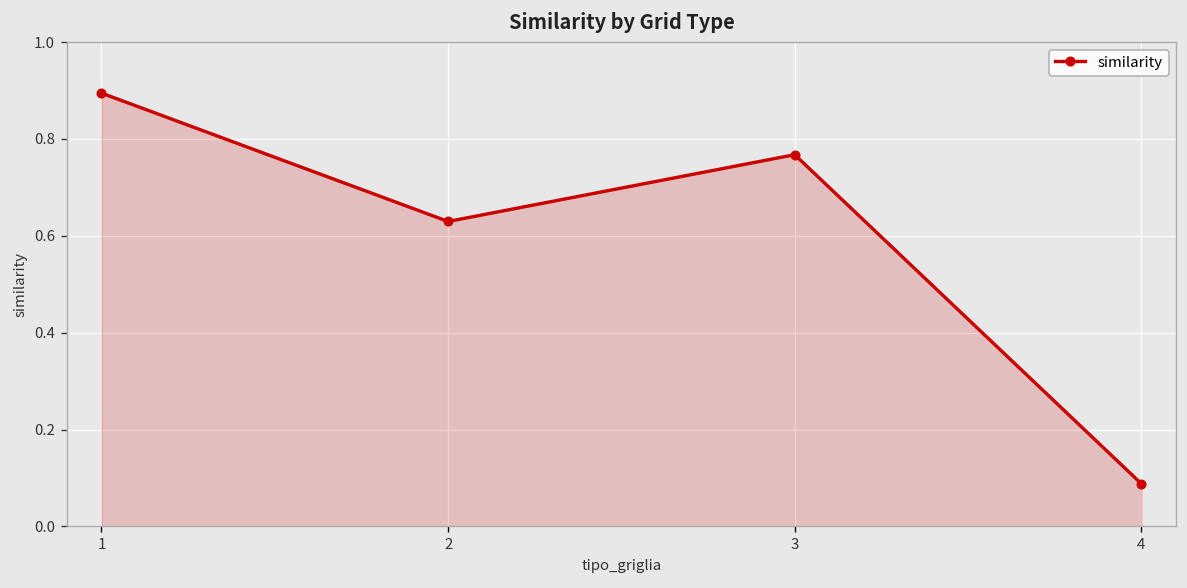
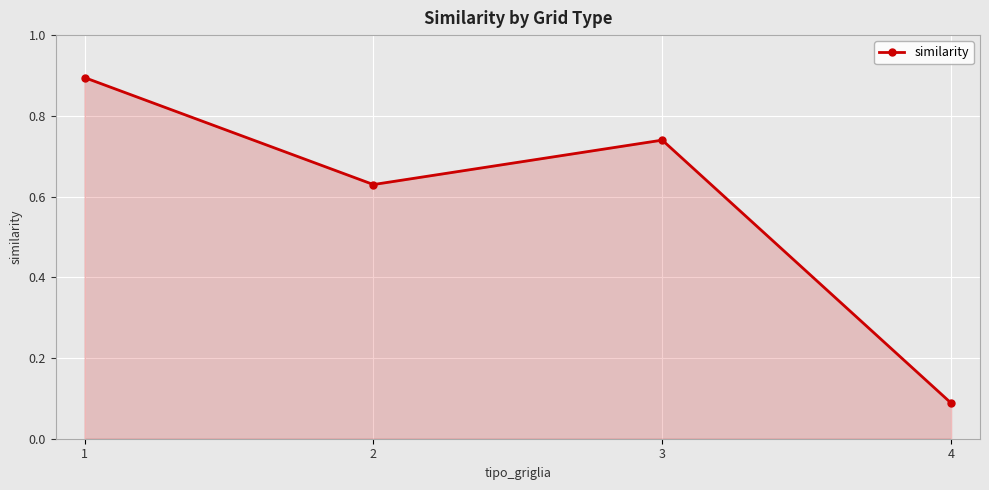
  {
    "1": 0.89,
    "2": 0.63,
-   "3": 0.77,
+   "3": 0.74,
    "4": 0.09
  }
